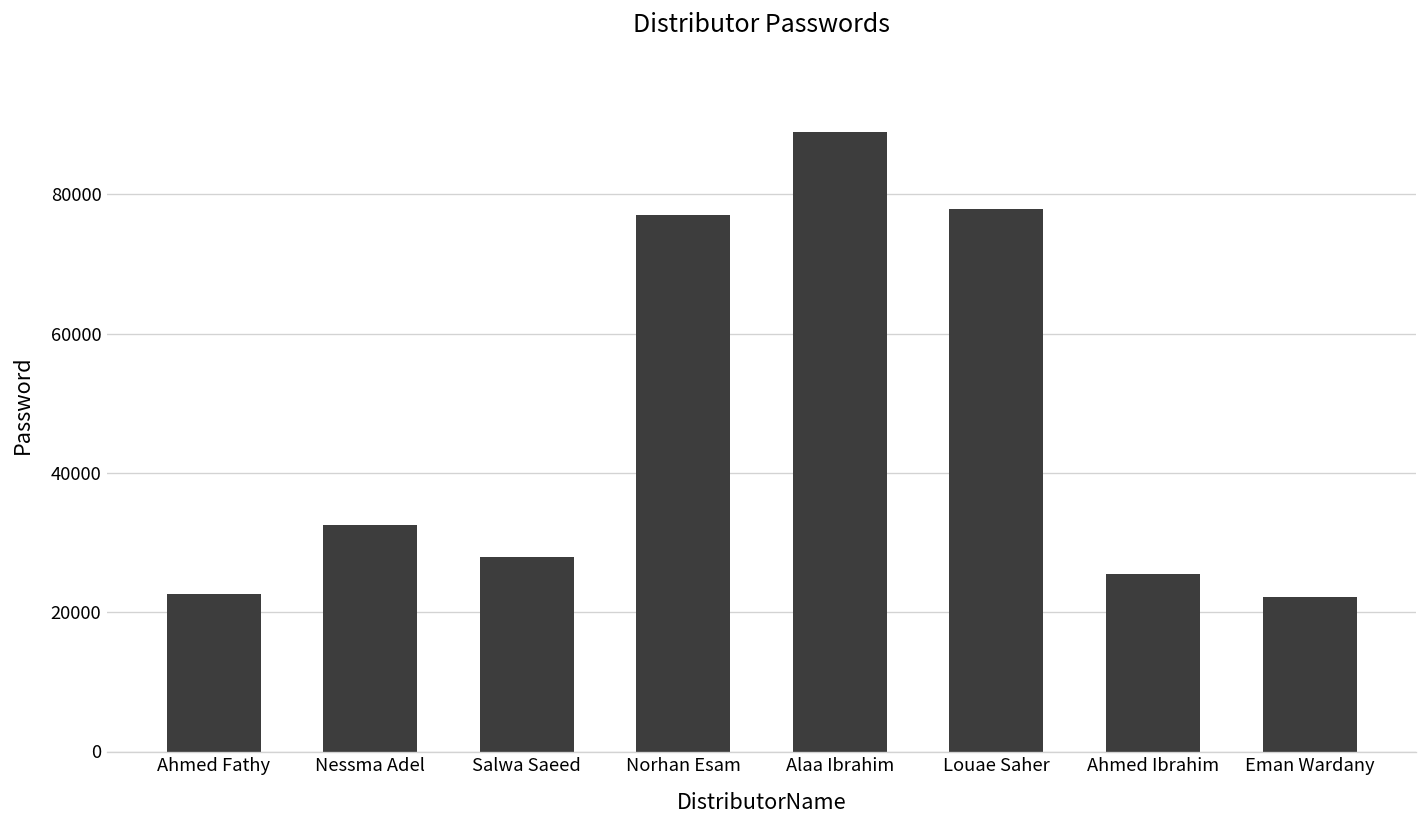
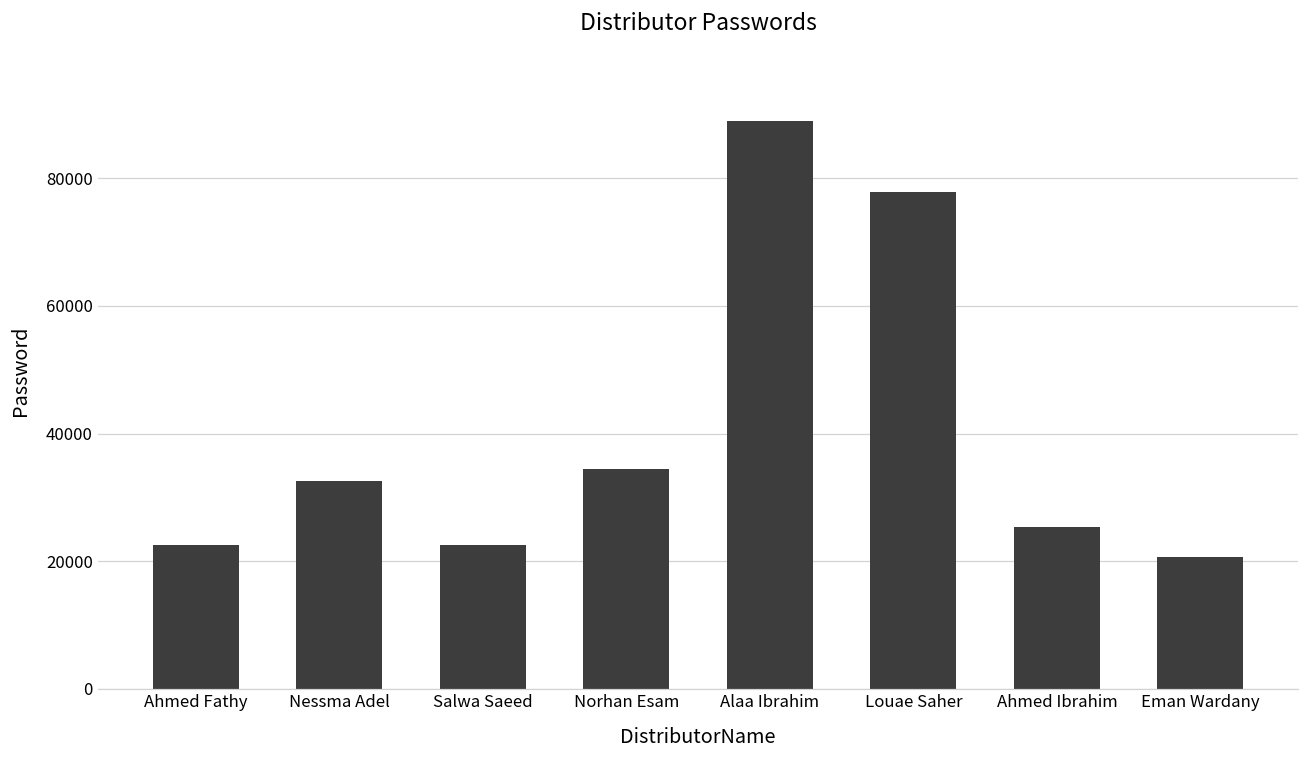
  {
    "Ahmed Fathy": 23000,
    "Nessma Adel": 33000,
-   "Salwa Saeed": 28000,
-   "Norhan Esam": 77000,
+   "Salwa Saeed": 23000,
+   "Norhan Esam": 34000,
    "Alaa Ibrahim": 89000,
    "Louae Saher": 78000,
    "Ahmed Ibrahim": 25000,
-   "Eman Wardany": 22000
+   "Eman Wardany": 21000
  }
